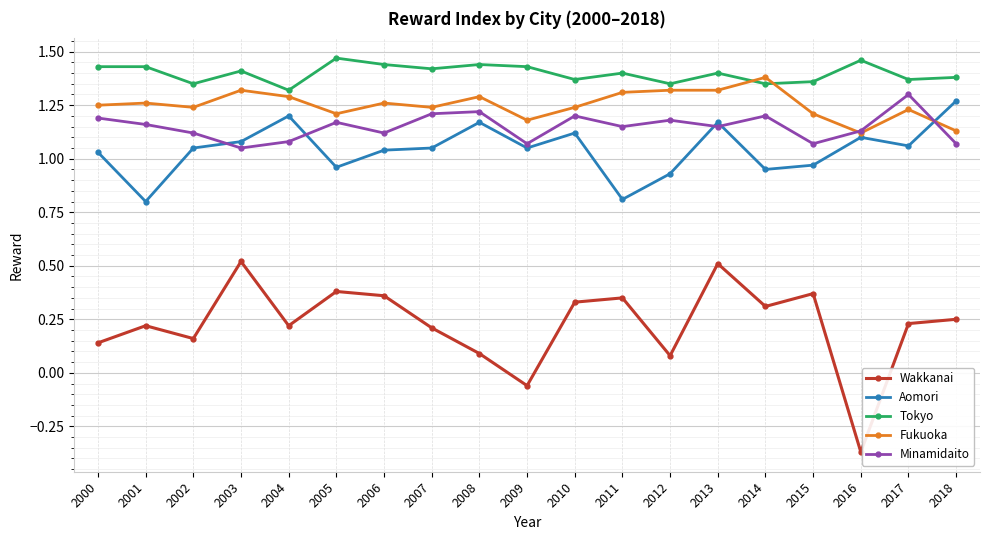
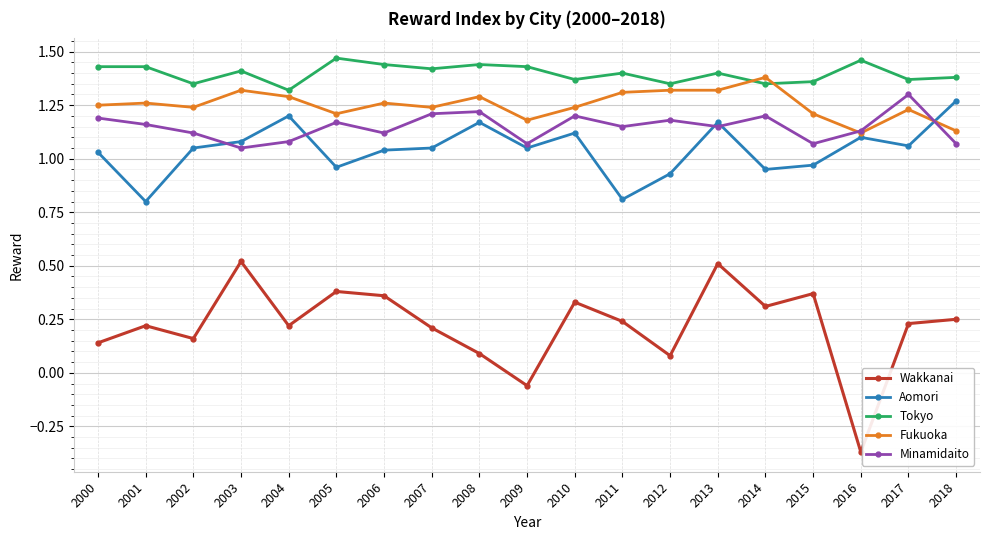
  {
    "Wakkanai": {
      "2000": 0.14,
      "2001": 0.22,
      "2002": 0.16,
      "2003": 0.52,
      "2004": 0.22,
      "2005": 0.38,
      "2006": 0.36,
      "2007": 0.21,
      "2008": 0.09,
      "2009": -0.06,
      "2010": 0.33,
-     "2011": 0.35,
+     "2011": 0.24,
      "2012": 0.08,
      "2013": 0.51,
      "2014": 0.31,
      "2015": 0.37,
      "2016": -0.37,
      "2017": 0.23,
      "2018": 0.25
    },
    "Aomori": {
      "2000": 1.03,
      "2001": 0.80,
      "2002": 1.05,
      "2003": 1.08,
      "2004": 1.20,
      "2005": 0.96,
      "2006": 1.04,
      "2007": 1.05,
      "2008": 1.17,
      "2009": 1.05,
      "2010": 1.12,
      "2011": 0.81,
      "2012": 0.93,
      "2013": 1.17,
      "2014": 0.95,
      "2015": 0.97,
      "2016": 1.10,
      "2017": 1.06,
      "2018": 1.27
    },
    "Tokyo": {
      "2000": 1.43,
      "2001": 1.43,
      "2002": 1.35,
      "2003": 1.41,
      "2004": 1.32,
      "2005": 1.47,
      "2006": 1.44,
      "2007": 1.42,
      "2008": 1.44,
      "2009": 1.43,
      "2010": 1.37,
      "2011": 1.40,
      "2012": 1.35,
      "2013": 1.40,
      "2014": 1.35,
      "2015": 1.36,
      "2016": 1.46,
      "2017": 1.37,
      "2018": 1.38
    },
    "Fukuoka": {
      "2000": 1.25,
      "2001": 1.26,
      "2002": 1.24,
      "2003": 1.32,
      "2004": 1.29,
      "2005": 1.21,
      "2006": 1.26,
      "2007": 1.24,
      "2008": 1.29,
      "2009": 1.18,
      "2010": 1.24,
      "2011": 1.31,
      "2012": 1.32,
      "2013": 1.32,
      "2014": 1.38,
      "2015": 1.21,
      "2017": 1.23,
      "2018": 1.13
    },
    "Minamidaito": {
      "2000": 1.19,
      "2001": 1.16,
      "2002": 1.12,
      "2003": 1.05,
      "2004": 1.08,
      "2005": 1.17,
      "2006": 1.12,
      "2007": 1.21,
      "2008": 1.22,
      "2009": 1.07,
      "2010": 1.20,
      "2011": 1.15,
      "2012": 1.18,
      "2013": 1.15,
      "2014": 1.20,
      "2015": 1.07,
      "2017": 1.30,
      "2018": 1.07
    }
  }
